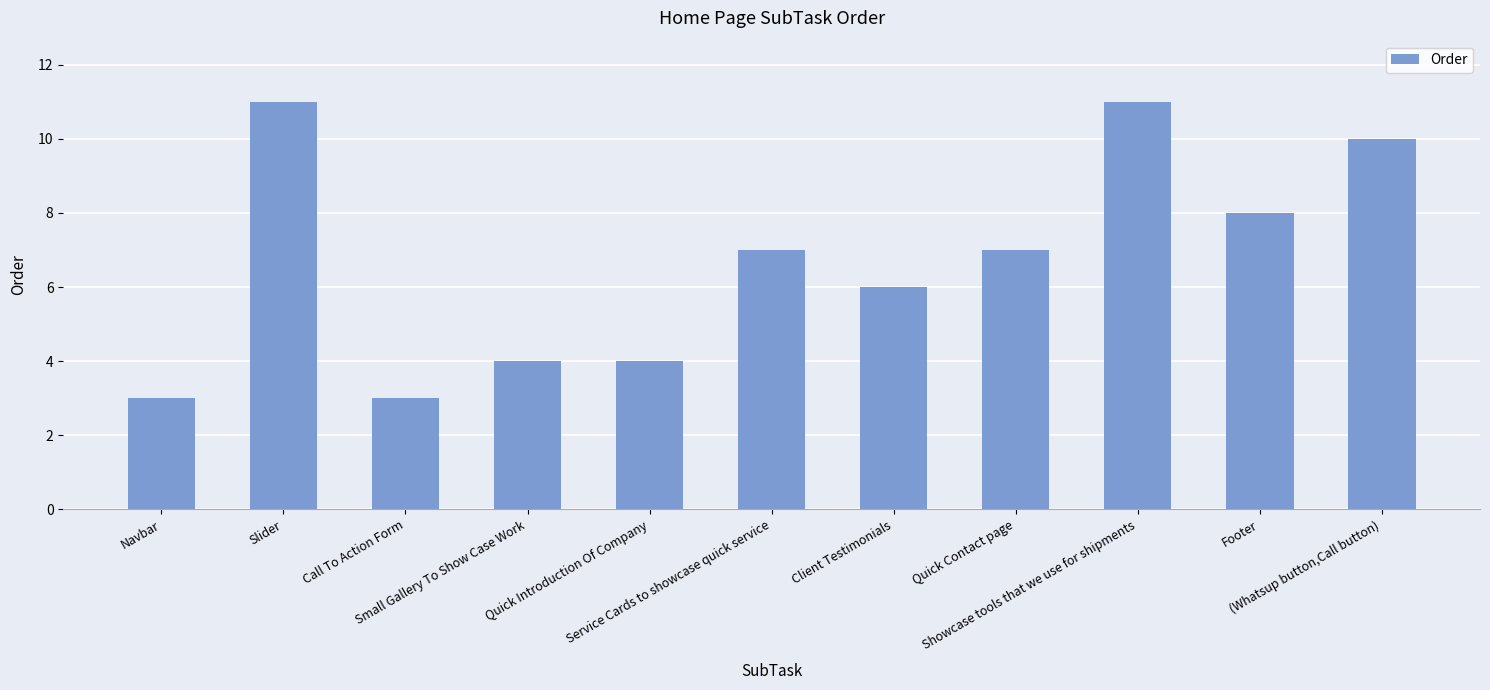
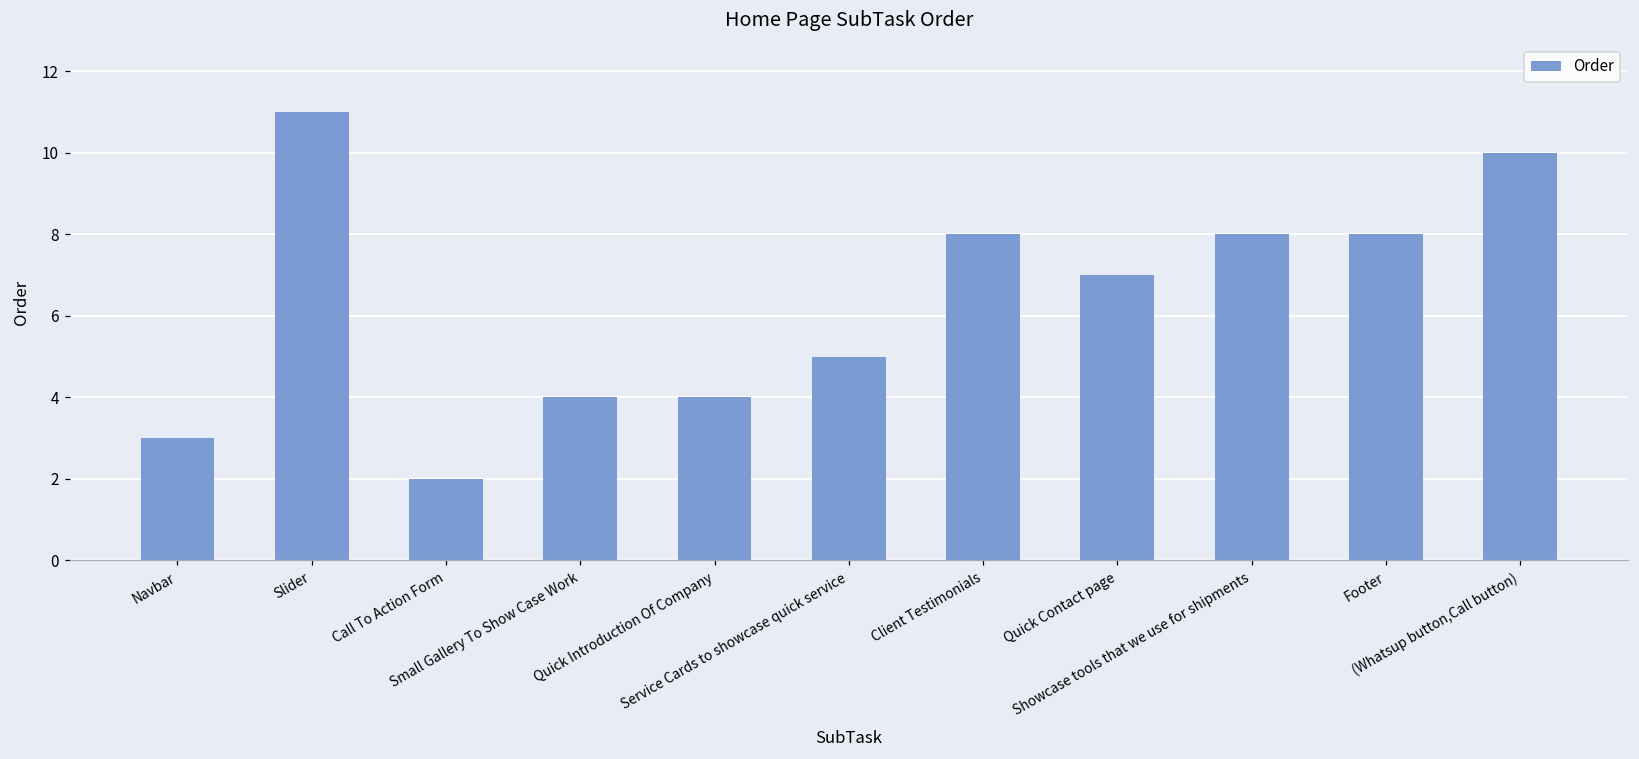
  {
    "Navbar": 3,
    "Slider": 11,
-   "Call To Action Form": 3,
+   "Call To Action Form": 2,
    "Small Gallery To Show Case Work": 4,
    "Quick Introduction Of Company": 4,
-   "Service Cards to showcase quick service": 7,
-   "Client Testimonials": 6,
+   "Service Cards to showcase quick service": 5,
+   "Client Testimonials": 8,
    "Quick Contact page": 7,
-   "Showcase tools that we use for shipments": 11,
+   "Showcase tools that we use for shipments": 8,
    "Footer": 8,
    "(Whatsup button,Call button)": 10
  }
